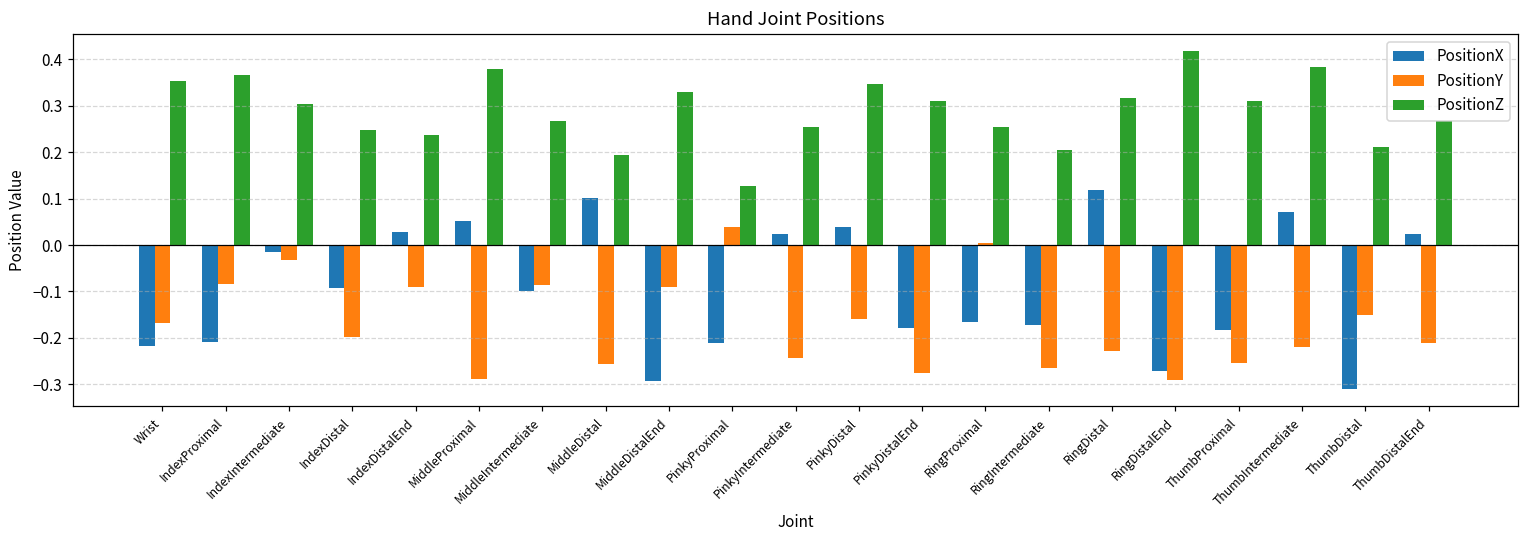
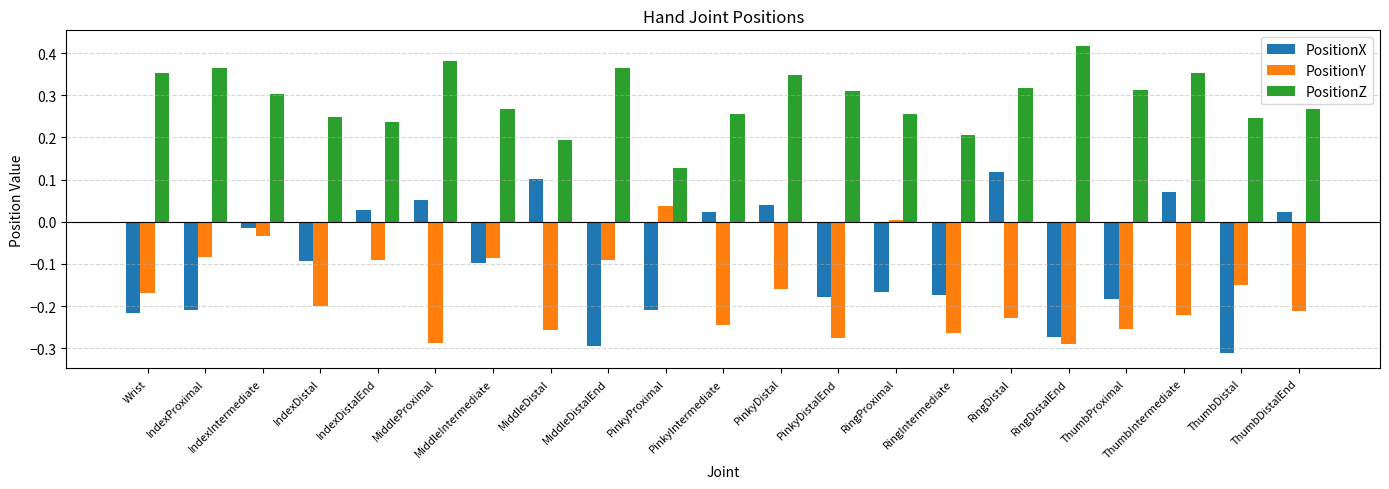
  {
    "PositionX": {
      "Wrist": -0.22,
      "IndexProximal": -0.21,
      "IndexIntermediate": -0.01,
      "IndexDistal": -0.09,
      "IndexDistalEnd": 0.03,
      "MiddleProximal": 0.05,
      "MiddleIntermediate": -0.10,
      "MiddleDistal": 0.10,
      "MiddleDistalEnd": -0.29,
      "PinkyProximal": -0.21,
      "PinkyIntermediate": 0.02,
      "PinkyDistal": 0.04,
      "PinkyDistalEnd": -0.18,
      "RingProximal": -0.17,
      "RingIntermediate": -0.17,
      "RingDistal": 0.12,
      "RingDistalEnd": -0.27,
      "ThumbProximal": -0.18,
      "ThumbIntermediate": 0.07,
      "ThumbDistal": -0.31,
      "ThumbDistalEnd": 0.02
    },
    "PositionY": {
      "Wrist": -0.17,
      "IndexProximal": -0.08,
      "IndexIntermediate": -0.03,
      "IndexDistal": -0.20,
      "IndexDistalEnd": -0.09,
      "MiddleProximal": -0.29,
      "MiddleIntermediate": -0.09,
      "MiddleDistal": -0.26,
      "MiddleDistalEnd": -0.09,
      "PinkyProximal": 0.04,
      "PinkyIntermediate": -0.24,
      "PinkyDistal": -0.16,
      "PinkyDistalEnd": -0.28,
      "RingIntermediate": -0.26,
      "RingDistal": -0.23,
      "RingDistalEnd": -0.29,
      "ThumbProximal": -0.25,
      "ThumbIntermediate": -0.22,
      "ThumbDistal": -0.15,
      "ThumbDistalEnd": -0.21
    },
    "PositionZ": {
      "Wrist": 0.35,
      "IndexProximal": 0.37,
      "IndexIntermediate": 0.30,
      "IndexDistal": 0.25,
      "IndexDistalEnd": 0.24,
      "MiddleProximal": 0.38,
      "MiddleIntermediate": 0.27,
      "MiddleDistal": 0.19,
-     "MiddleDistalEnd": 0.33,
+     "MiddleDistalEnd": 0.37,
      "PinkyProximal": 0.13,
      "PinkyIntermediate": 0.25,
      "PinkyDistal": 0.35,
      "PinkyDistalEnd": 0.31,
      "RingProximal": 0.25,
      "RingIntermediate": 0.20,
      "RingDistal": 0.32,
      "RingDistalEnd": 0.42,
      "ThumbProximal": 0.31,
-     "ThumbIntermediate": 0.38,
-     "ThumbDistal": 0.21,
+     "ThumbIntermediate": 0.35,
+     "ThumbDistal": 0.24,
      "ThumbDistalEnd": 0.27
    }
  }
